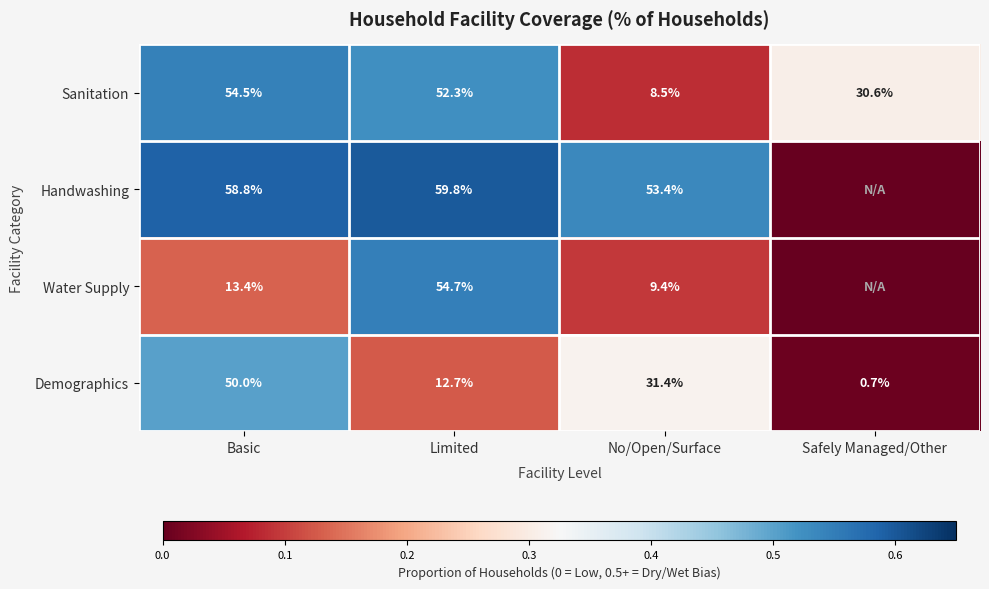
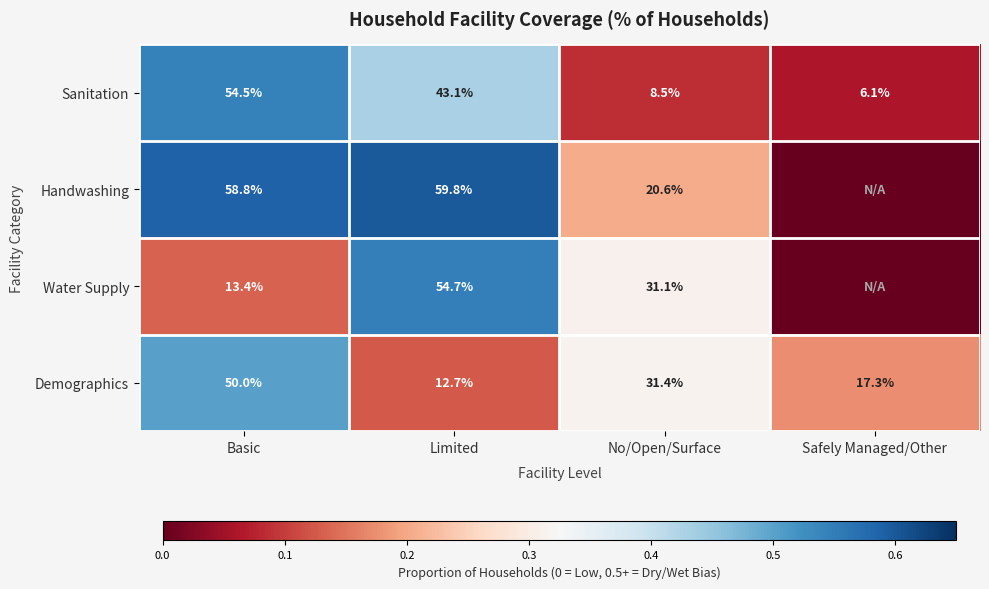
  {
    "Sanitation": {
      "Basic": "54.5%",
-     "Limited": "52.3%",
+     "Limited": "43.1%",
      "No/Open/Surface": "8.5%",
-     "Safely Managed/Other": "30.6%"
+     "Safely Managed/Other": "6.1%"
    },
    "Handwashing": {
      "Basic": "58.8%",
      "Limited": "59.8%",
-     "No/Open/Surface": "53.4%"
+     "No/Open/Surface": "20.6%"
    },
    "Water Supply": {
      "Basic": "13.4%",
      "Limited": "54.7%",
-     "No/Open/Surface": "9.4%"
+     "No/Open/Surface": "31.1%"
    },
    "Demographics": {
      "Basic": "50.0%",
      "Limited": "12.7%",
      "No/Open/Surface": "31.4%",
-     "Safely Managed/Other": "0.7%"
+     "Safely Managed/Other": "17.3%"
    }
  }
